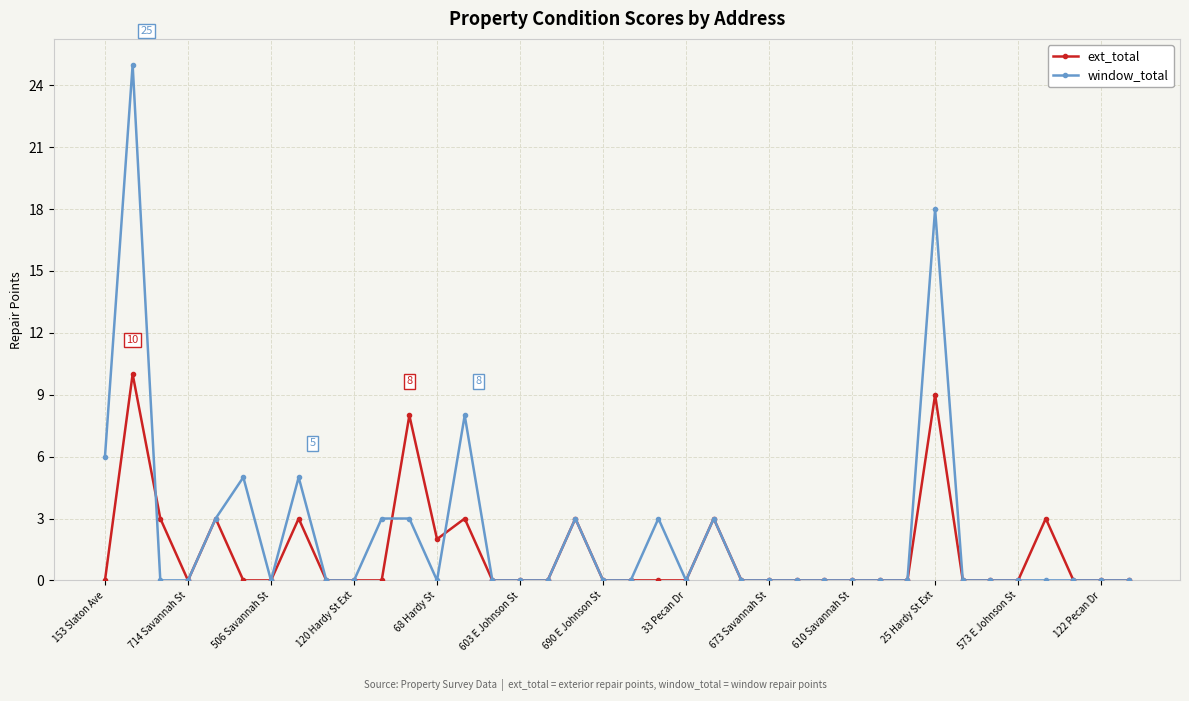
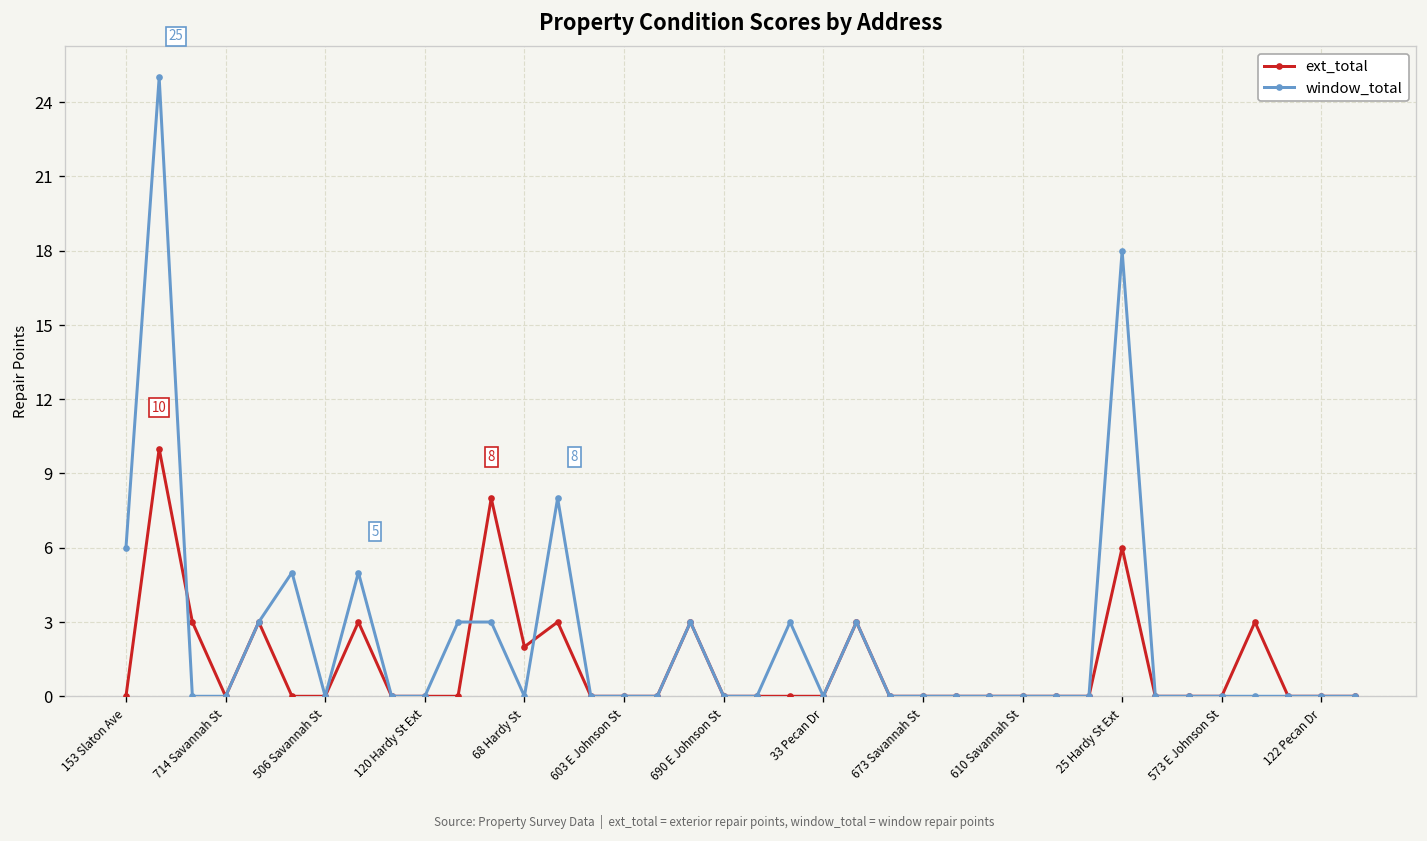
  {
    "ext_total": {
      "153 Slaton Ave": 0,
      "68 Hardy St": 2,
-     "25 Hardy St Ext": 9
+     "25 Hardy St Ext": 6
    },
    "window_total": {
      "153 Slaton Ave": 6,
      "68 Hardy St": 0,
      "25 Hardy St Ext": 18
    }
  }
